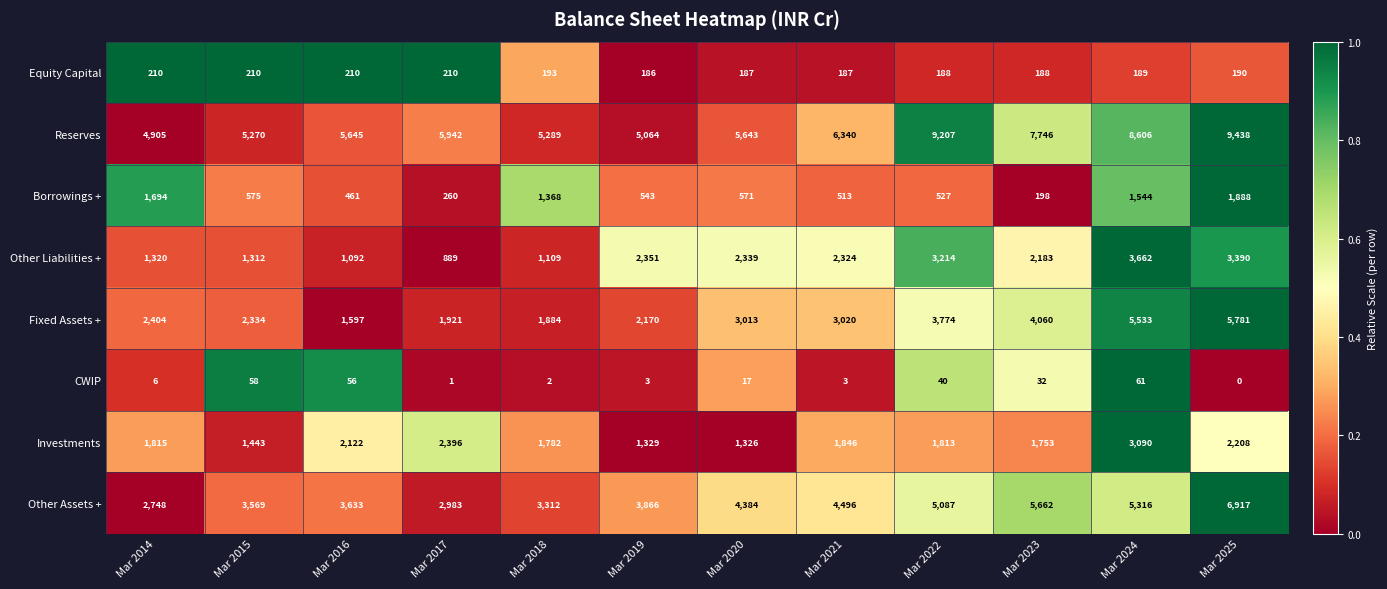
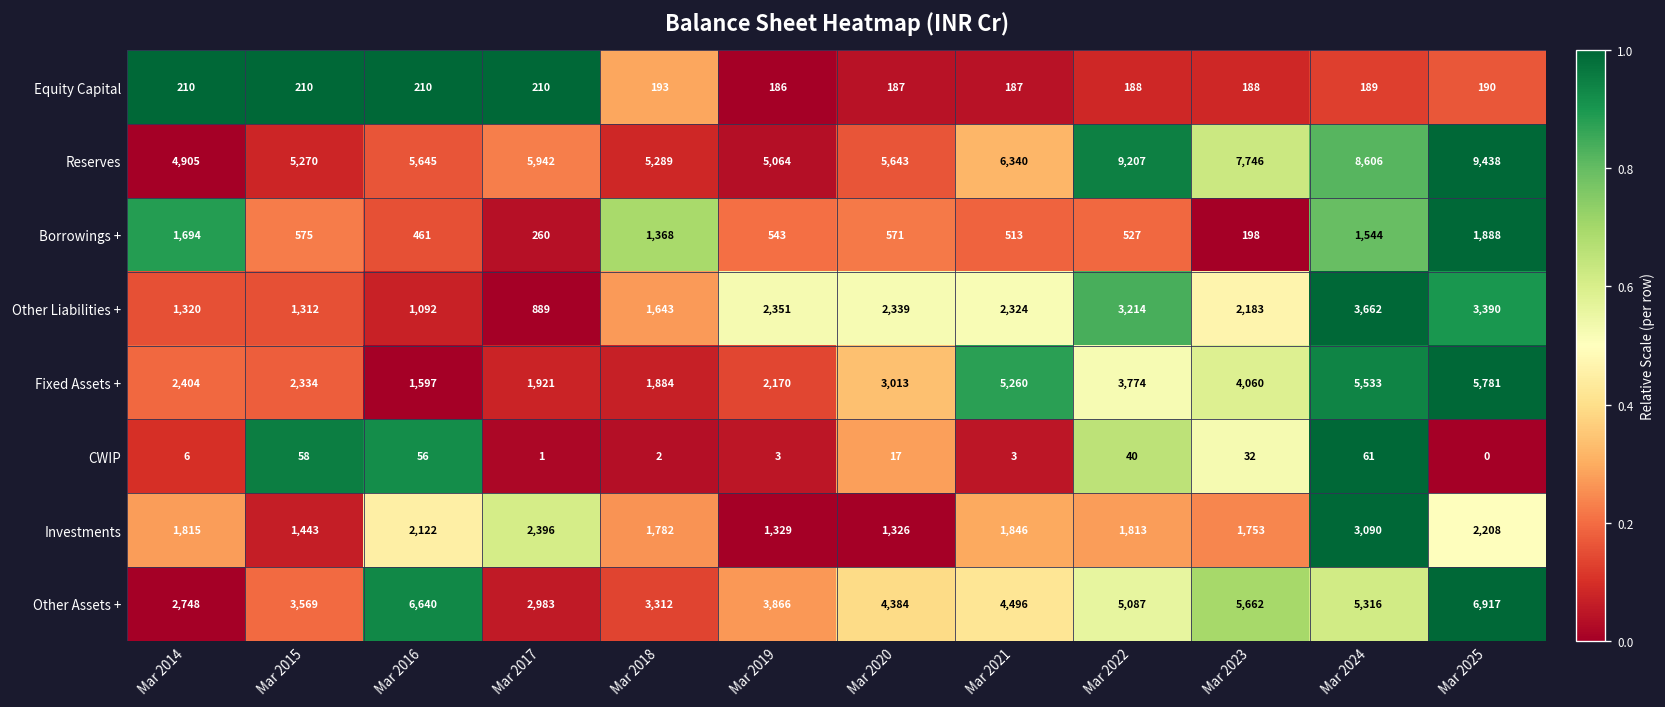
  {
    "Equity Capital": {
      "Mar 2014": "210",
      "Mar 2015": "210",
      "Mar 2016": "210",
      "Mar 2017": "210",
      "Mar 2018": "193",
      "Mar 2019": "186",
      "Mar 2020": "187",
      "Mar 2021": "187",
      "Mar 2022": "188",
      "Mar 2023": "188",
      "Mar 2024": "189",
      "Mar 2025": "190"
    },
    "Reserves": {
      "Mar 2014": "4,905",
      "Mar 2015": "5,270",
      "Mar 2016": "5,645",
      "Mar 2017": "5,942",
      "Mar 2018": "5,289",
      "Mar 2019": "5,064",
      "Mar 2020": "5,643",
      "Mar 2021": "6,340",
      "Mar 2022": "9,207",
      "Mar 2023": "7,746",
      "Mar 2024": "8,606",
      "Mar 2025": "9,438"
    },
    "Borrowings +": {
      "Mar 2014": "1,694",
      "Mar 2015": "575",
      "Mar 2016": "461",
      "Mar 2017": "260",
      "Mar 2018": "1,368",
      "Mar 2019": "543",
      "Mar 2020": "571",
      "Mar 2021": "513",
      "Mar 2022": "527",
      "Mar 2023": "198",
      "Mar 2024": "1,544",
      "Mar 2025": "1,888"
    },
    "Other Liabilities +": {
      "Mar 2014": "1,320",
      "Mar 2015": "1,312",
      "Mar 2016": "1,092",
      "Mar 2017": "889",
-     "Mar 2018": "1,109",
+     "Mar 2018": "1,643",
      "Mar 2019": "2,351",
      "Mar 2020": "2,339",
      "Mar 2021": "2,324",
      "Mar 2022": "3,214",
      "Mar 2023": "2,183",
      "Mar 2024": "3,662",
      "Mar 2025": "3,390"
    },
    "Fixed Assets +": {
      "Mar 2014": "2,404",
      "Mar 2015": "2,334",
      "Mar 2016": "1,597",
      "Mar 2017": "1,921",
      "Mar 2018": "1,884",
      "Mar 2019": "2,170",
      "Mar 2020": "3,013",
-     "Mar 2021": "3,020",
+     "Mar 2021": "5,260",
      "Mar 2022": "3,774",
      "Mar 2023": "4,060",
      "Mar 2024": "5,533",
      "Mar 2025": "5,781"
    },
    "CWIP": {
      "Mar 2014": "6",
      "Mar 2015": "58",
      "Mar 2016": "56",
      "Mar 2017": "1",
      "Mar 2018": "2",
      "Mar 2019": "3",
      "Mar 2020": "17",
      "Mar 2021": "3",
      "Mar 2022": "40",
      "Mar 2023": "32",
      "Mar 2024": "61",
      "Mar 2025": "0"
    },
    "Investments": {
      "Mar 2014": "1,815",
      "Mar 2015": "1,443",
      "Mar 2016": "2,122",
      "Mar 2017": "2,396",
      "Mar 2018": "1,782",
      "Mar 2019": "1,329",
      "Mar 2020": "1,326",
      "Mar 2021": "1,846",
      "Mar 2022": "1,813",
      "Mar 2023": "1,753",
      "Mar 2024": "3,090",
      "Mar 2025": "2,208"
    },
    "Other Assets +": {
      "Mar 2014": "2,748",
      "Mar 2015": "3,569",
-     "Mar 2016": "3,633",
+     "Mar 2016": "6,640",
      "Mar 2017": "2,983",
      "Mar 2018": "3,312",
      "Mar 2019": "3,866",
      "Mar 2020": "4,384",
      "Mar 2021": "4,496",
      "Mar 2022": "5,087",
      "Mar 2023": "5,662",
      "Mar 2024": "5,316",
      "Mar 2025": "6,917"
    }
  }
